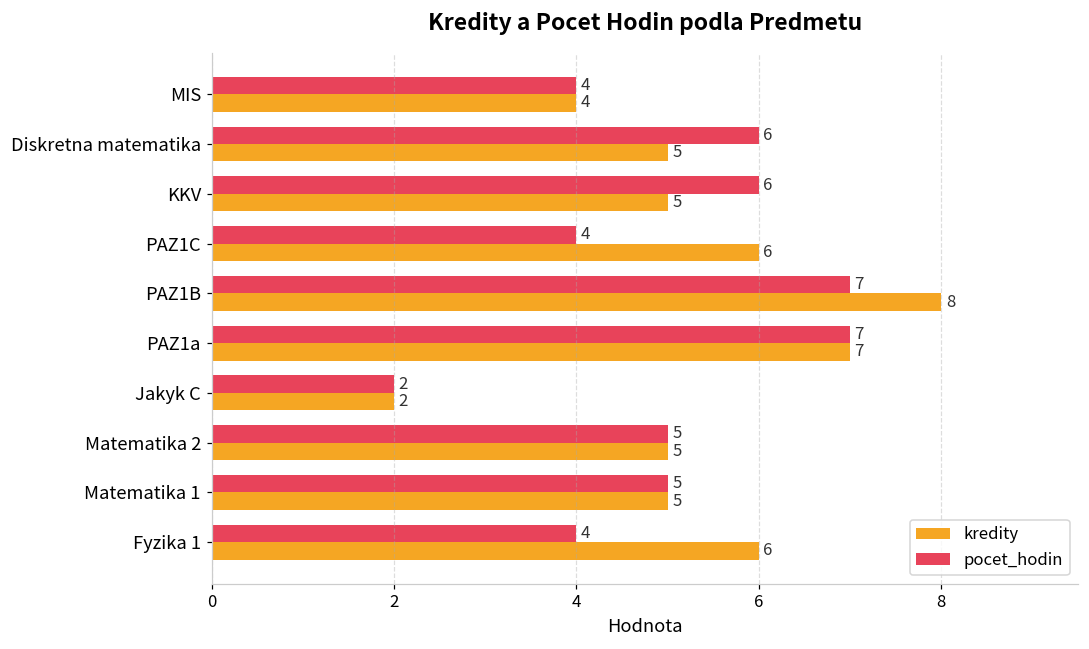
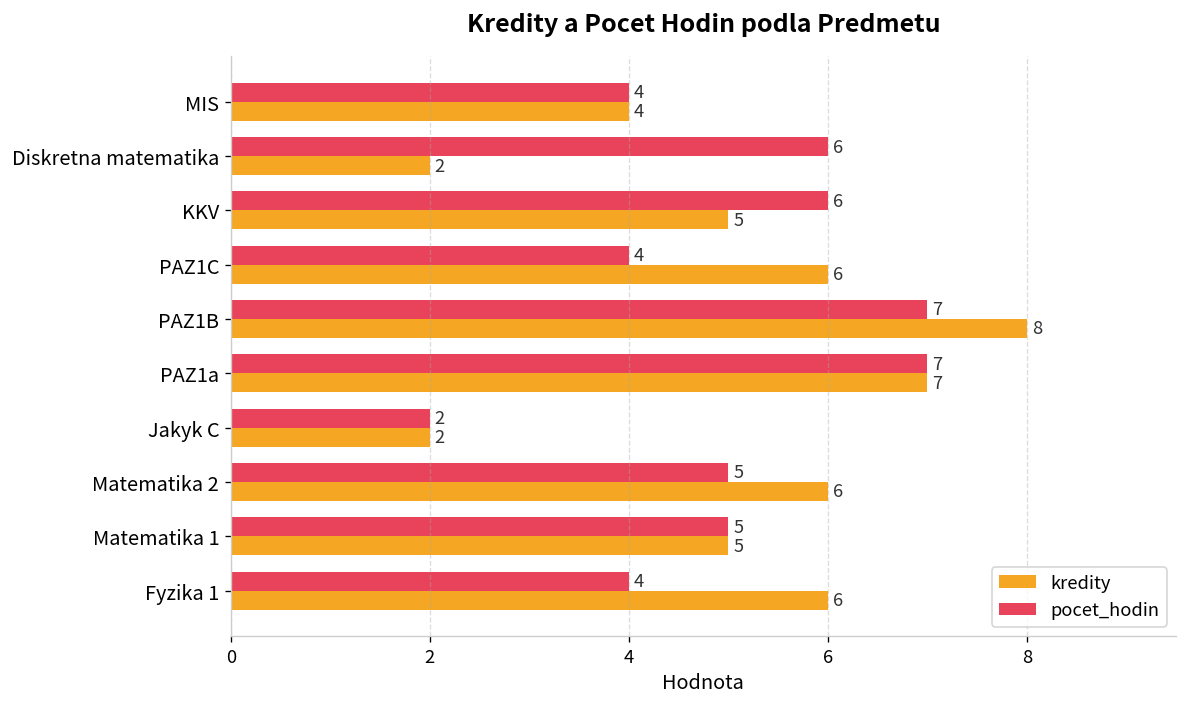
  {
    "kredity": {
      "MIS": 4,
-     "Diskretna matematika": 5,
+     "Diskretna matematika": 2,
      "KKV": 5,
      "PAZ1C": 6,
      "PAZ1B": 8,
      "PAZ1a": 7,
      "Jakyk C": 2,
-     "Matematika 2": 5,
+     "Matematika 2": 6,
      "Matematika 1": 5,
      "Fyzika 1": 6
    },
    "pocet_hodin": {
      "MIS": 4,
      "Diskretna matematika": 6,
      "KKV": 6,
      "PAZ1C": 4,
      "PAZ1B": 7,
      "PAZ1a": 7,
      "Jakyk C": 2,
      "Matematika 2": 5,
      "Matematika 1": 5,
      "Fyzika 1": 4
    }
  }
